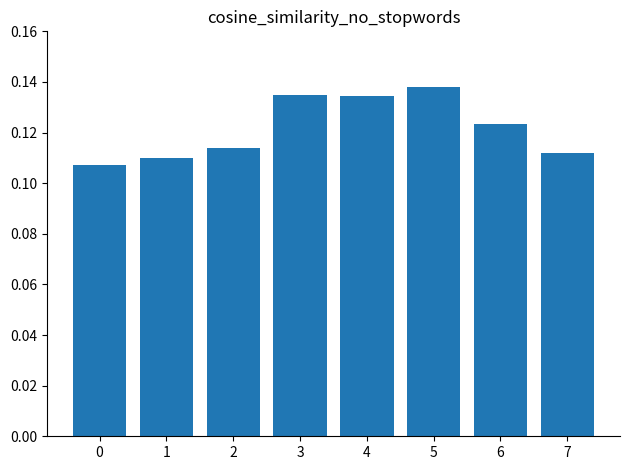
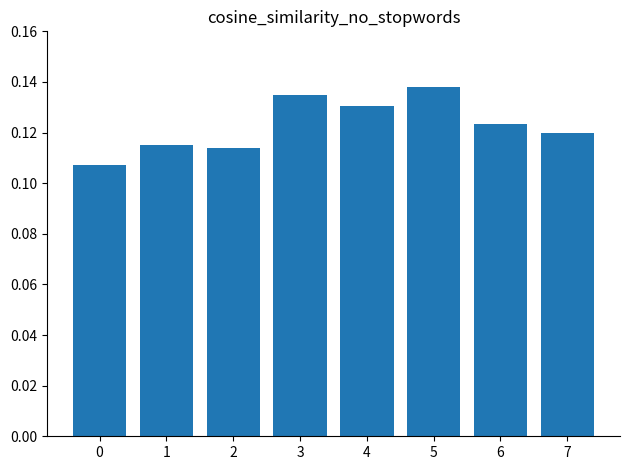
  {
    "0": 0.107,
-   "1": 0.110,
+   "1": 0.115,
    "2": 0.114,
    "3": 0.135,
-   "4": 0.135,
+   "4": 0.130,
    "5": 0.138,
    "6": 0.123,
-   "7": 0.112
+   "7": 0.120
  }
